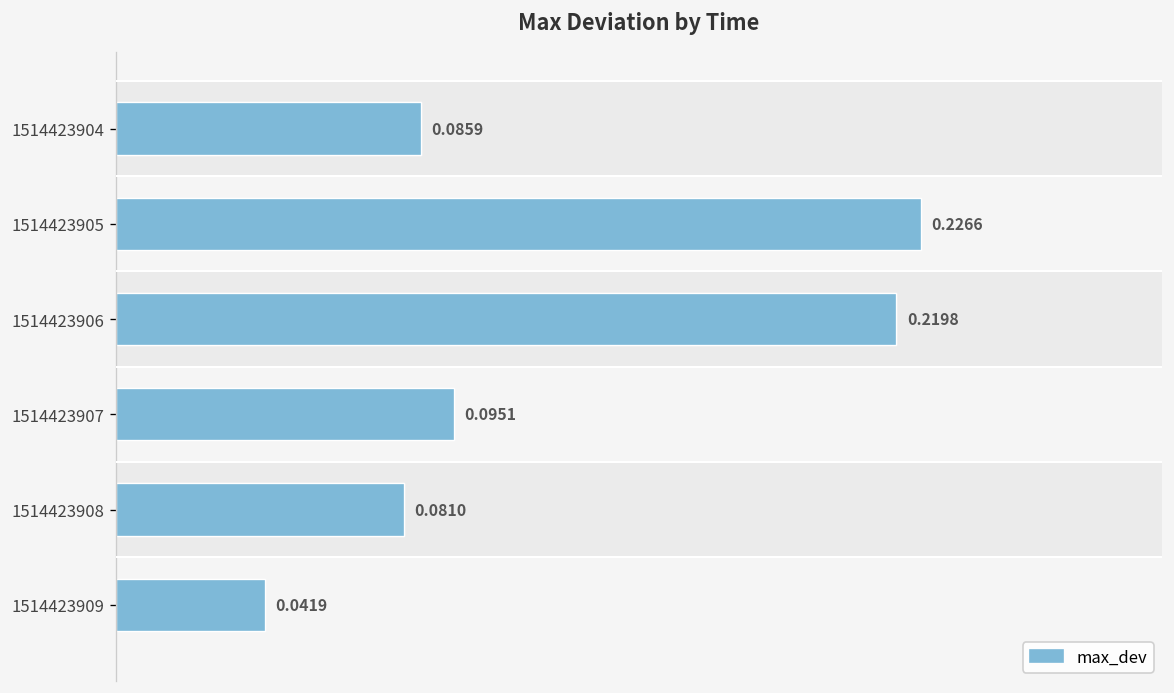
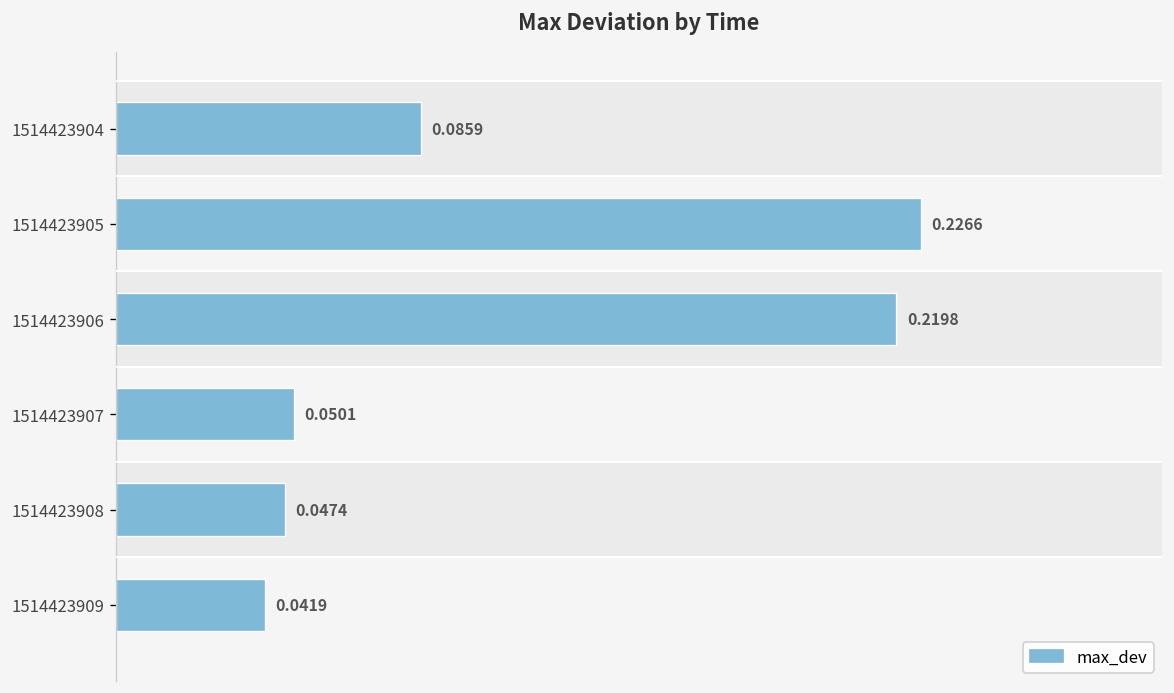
  {
    "max_dev": {
-     "1514423907": 0.0951,
-     "1514423908": 0.0810
+     "1514423907": 0.0501,
+     "1514423908": 0.0474
    }
  }
